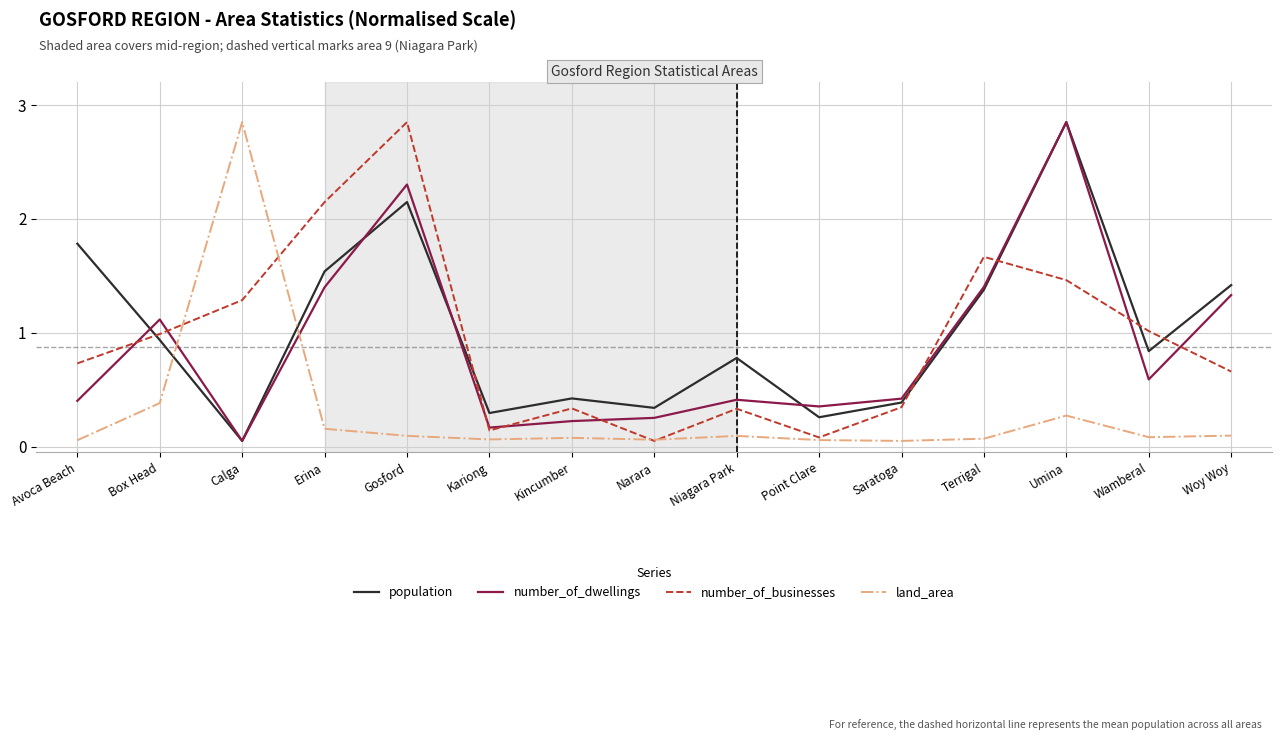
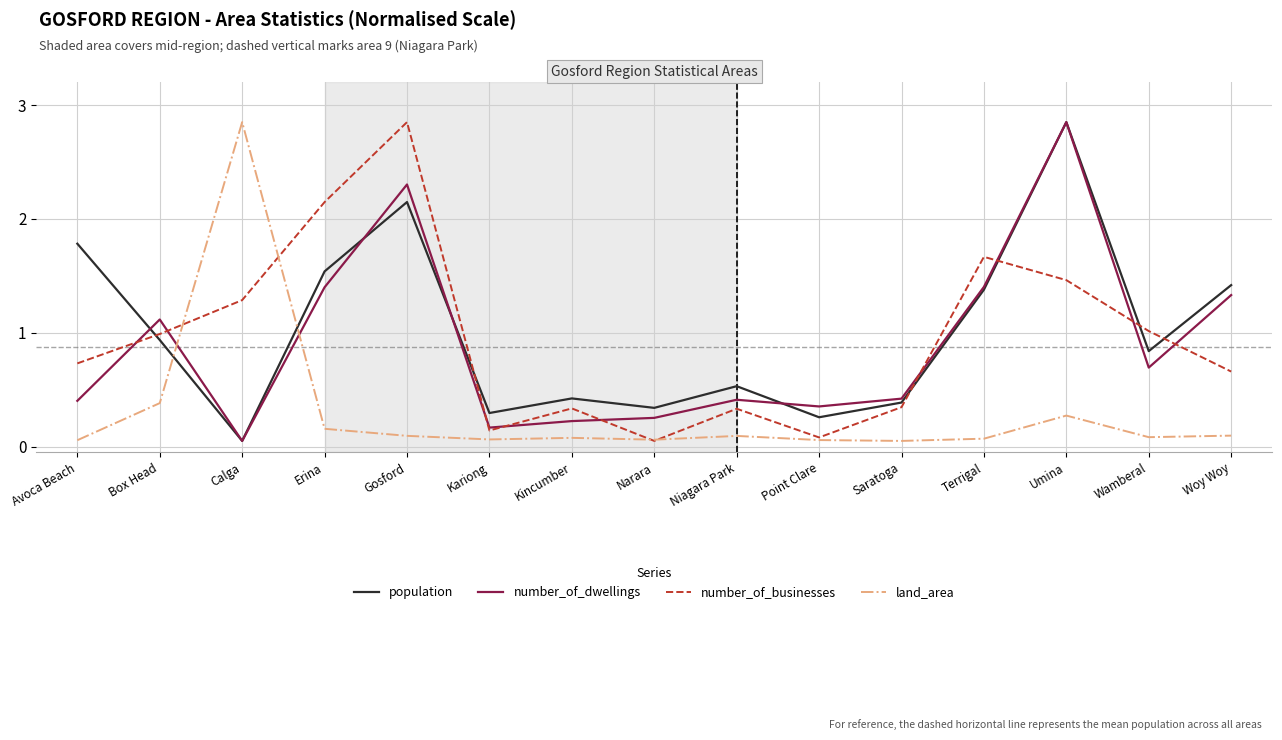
  {
    "population": {
      "Avoca Beach": 1.78,
      "Box Head": 0.94,
      "Erina": 1.54,
      "Gosford": 2.15,
      "Kariong": 0.30,
      "Kincumber": 0.42,
      "Narara": 0.34,
-     "Niagara Park": 0.78,
+     "Niagara Park": 0.53,
      "Point Clare": 0.26,
      "Saratoga": 0.39,
      "Terrigal": 1.38,
      "Wamberal": 0.84,
      "Woy Woy": 1.42
    },
    "number_of_dwellings": {
      "Avoca Beach": 0.40,
      "Box Head": 1.12,
      "Erina": 1.40,
      "Gosford": 2.30,
      "Kariong": 0.17,
      "Kincumber": 0.22,
      "Narara": 0.25,
      "Niagara Park": 0.41,
      "Point Clare": 0.35,
      "Saratoga": 0.42,
      "Terrigal": 1.40,
-     "Wamberal": 0.59,
+     "Wamberal": 0.69,
      "Woy Woy": 1.33
    },
    "number_of_businesses": {
      "Avoca Beach": 0.73,
      "Box Head": 0.99,
      "Calga": 1.29,
      "Erina": 2.15,
      "Gosford": 2.85,
      "Kariong": 0.14,
      "Kincumber": 0.34,
      "Niagara Park": 0.33,
      "Point Clare": 0.08,
      "Saratoga": 0.35,
      "Terrigal": 1.67,
      "Umina": 1.46,
      "Wamberal": 1.01,
      "Woy Woy": 0.66
    },
    "land_area": {
      "Avoca Beach": 0.06,
      "Box Head": 0.38,
      "Calga": 2.85,
      "Erina": 0.16,
      "Gosford": 0.09,
      "Kariong": 0.06,
      "Kincumber": 0.08,
      "Niagara Park": 0.09,
      "Point Clare": 0.06,
      "Saratoga": 0.05,
      "Terrigal": 0.07,
      "Umina": 0.27,
      "Wamberal": 0.08,
      "Woy Woy": 0.10
    }
  }
